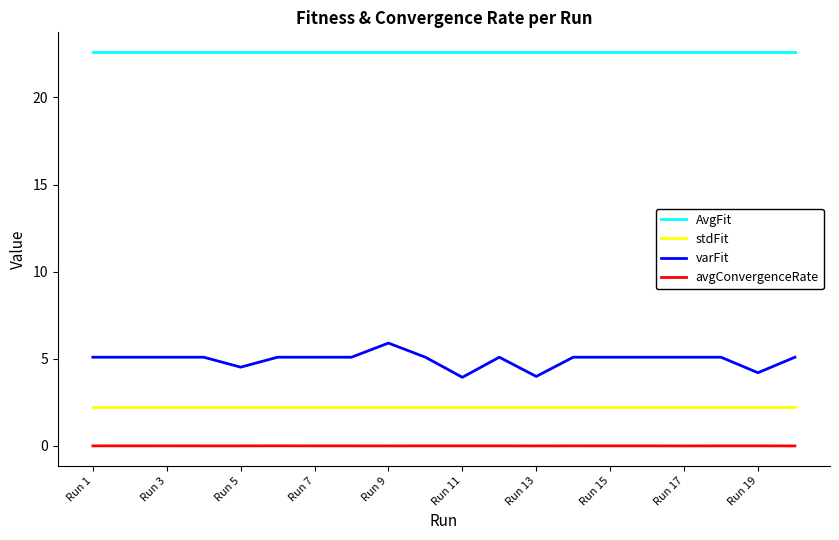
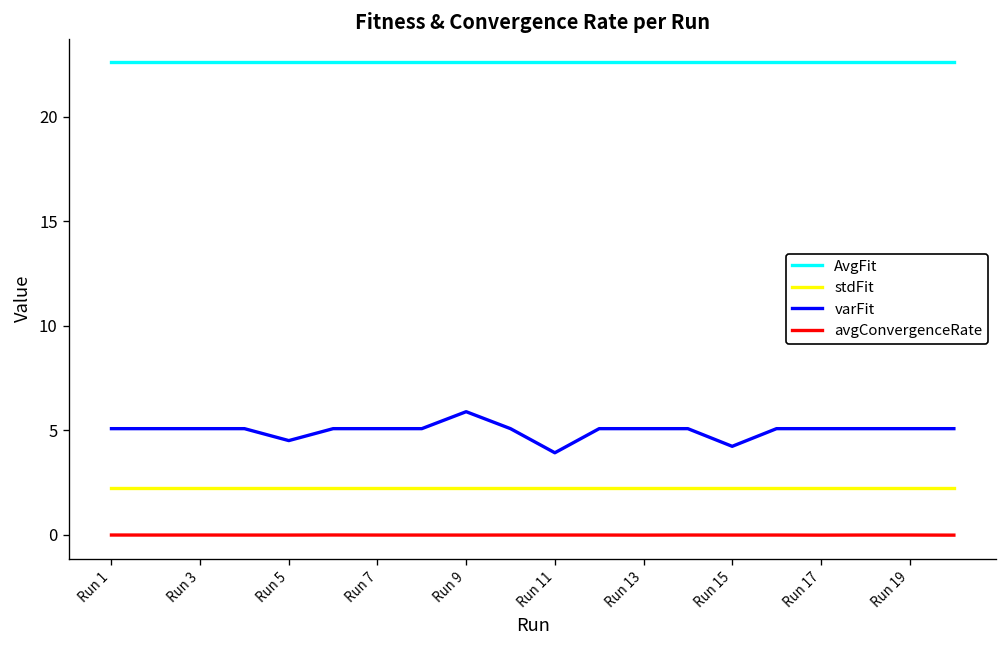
  {
    "AvgFit": {
      "Run 1": 22.6,
      "Run 3": 22.6,
      "Run 5": 22.6,
      "Run 7": 22.6,
      "Run 9": 22.6,
      "Run 11": 22.6,
      "Run 13": 22.6,
      "Run 15": 22.6,
      "Run 17": 22.6,
      "Run 19": 22.6
    },
    "stdFit": {
      "Run 1": 2.3,
      "Run 3": 2.3,
      "Run 5": 2.3,
      "Run 7": 2.3,
      "Run 9": 2.3,
      "Run 11": 2.3,
      "Run 13": 2.3,
      "Run 15": 2.3,
      "Run 17": 2.3,
      "Run 19": 2.3
    },
    "varFit": {
      "Run 1": 5.1,
      "Run 3": 5.1,
      "Run 5": 4.5,
      "Run 7": 5.1,
      "Run 9": 5.9,
      "Run 11": 3.9,
-     "Run 13": 4.0,
-     "Run 15": 5.1,
+     "Run 13": 5.1,
+     "Run 15": 4.2,
      "Run 17": 5.1,
-     "Run 19": 4.2
+     "Run 19": 5.1
    },
    "avgConvergenceRate": {
      "Run 1": 0.0,
      "Run 3": 0.0,
      "Run 5": 0.0,
      "Run 7": 0.0,
      "Run 9": 0.0,
      "Run 11": 0.0,
      "Run 13": 0.0,
      "Run 15": 0.0,
      "Run 17": 0.0,
      "Run 19": 0.0
    }
  }
